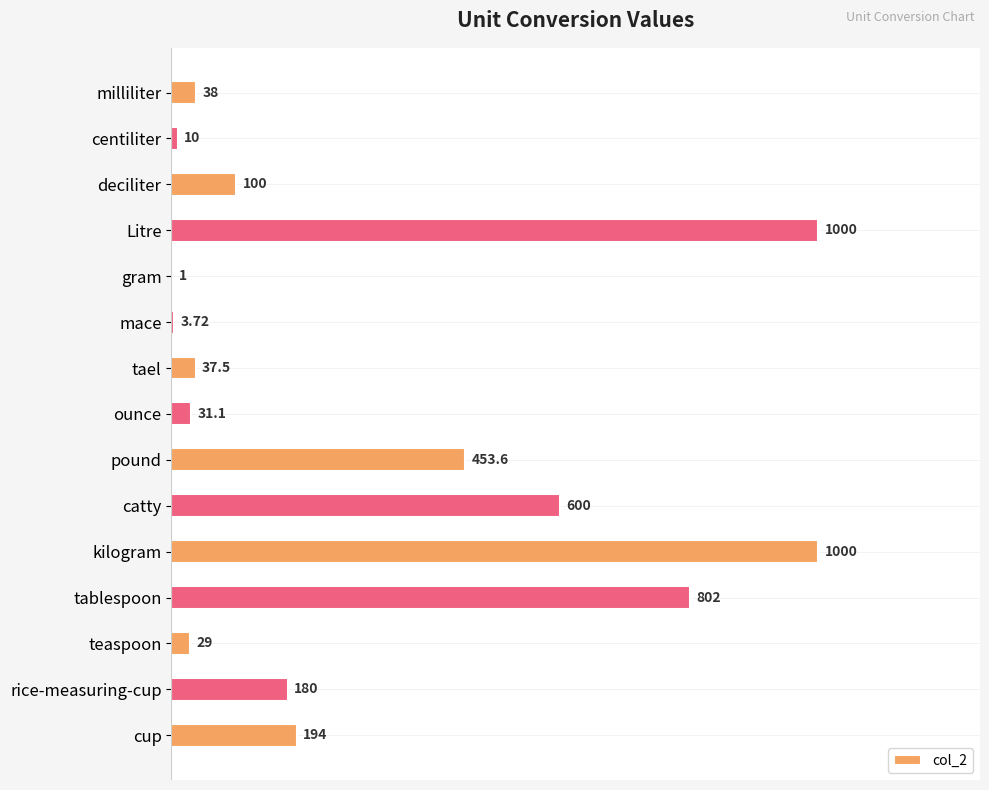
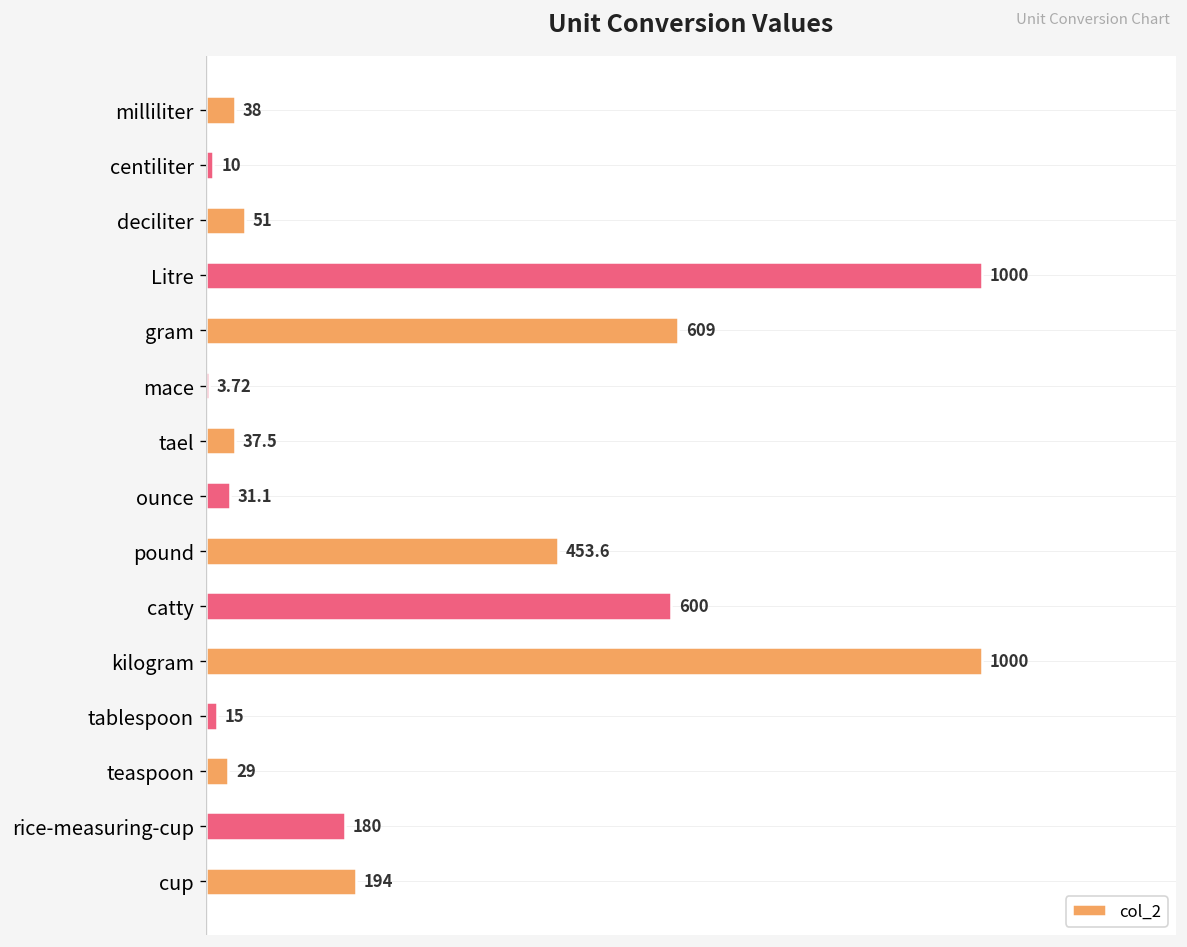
  {
    "milliliter": 38,
    "centiliter": 10,
-   "deciliter": 100,
+   "deciliter": 51,
    "Litre": 1000,
-   "gram": 1,
+   "gram": 609,
    "mace": 3.72,
    "tael": 37.5,
    "ounce": 31.1,
    "pound": 453.6,
    "catty": 600,
    "kilogram": 1000,
-   "tablespoon": 802,
+   "tablespoon": 15,
    "teaspoon": 29,
    "rice-measuring-cup": 180,
    "cup": 194
  }
